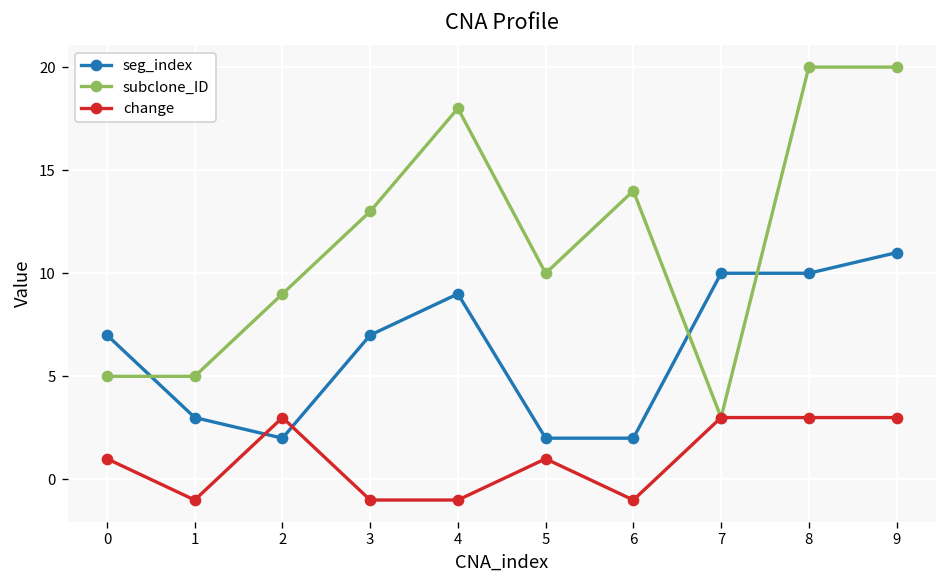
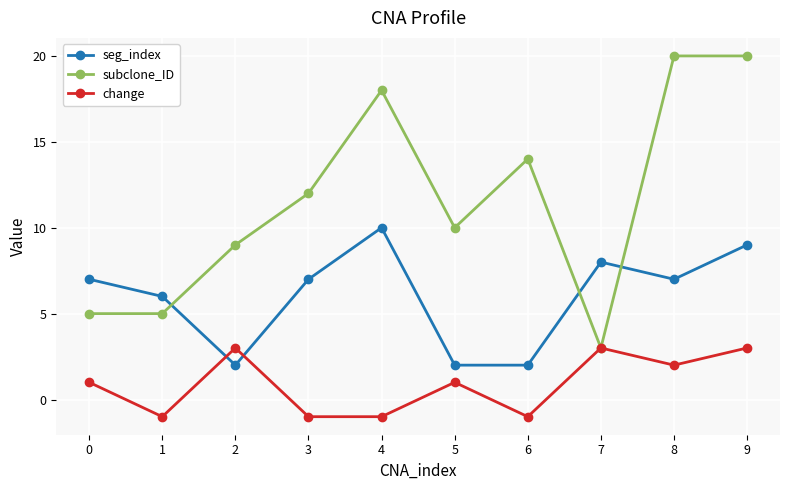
  {
    "seg_index": {
      "0": 7,
-     "1": 3,
+     "1": 6,
      "2": 2,
      "3": 7,
-     "4": 9,
+     "4": 10,
      "5": 2,
      "6": 2,
-     "7": 10,
-     "8": 10,
-     "9": 11
+     "7": 8,
+     "8": 7,
+     "9": 9
    },
    "subclone_ID": {
      "0": 5,
      "1": 5,
      "2": 9,
-     "3": 13,
+     "3": 12,
      "4": 18,
      "5": 10,
      "6": 14,
      "8": 20,
      "9": 20
    },
    "change": {
      "0": 1,
      "1": -1,
      "2": 3,
      "3": -1,
      "4": -1,
      "5": 1,
      "6": -1,
-     "8": 3,
+     "8": 2,
      "9": 3
    }
  }
